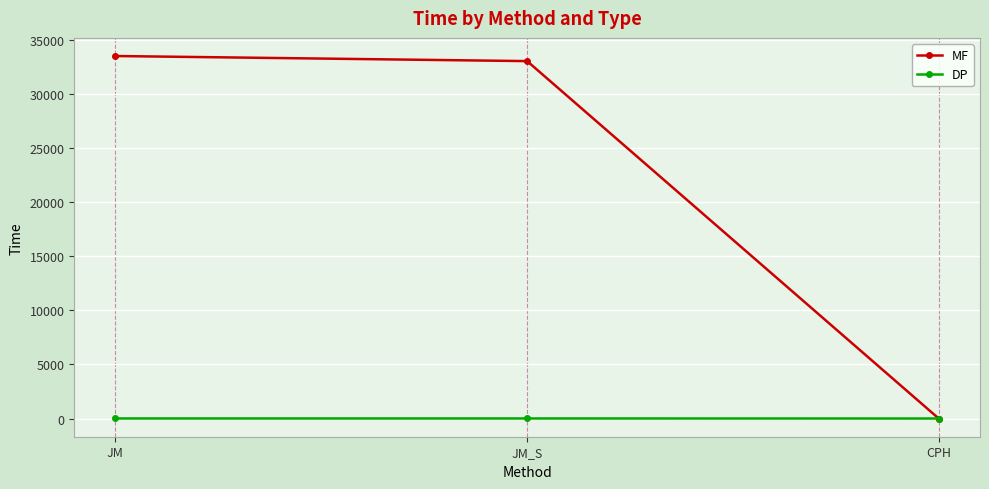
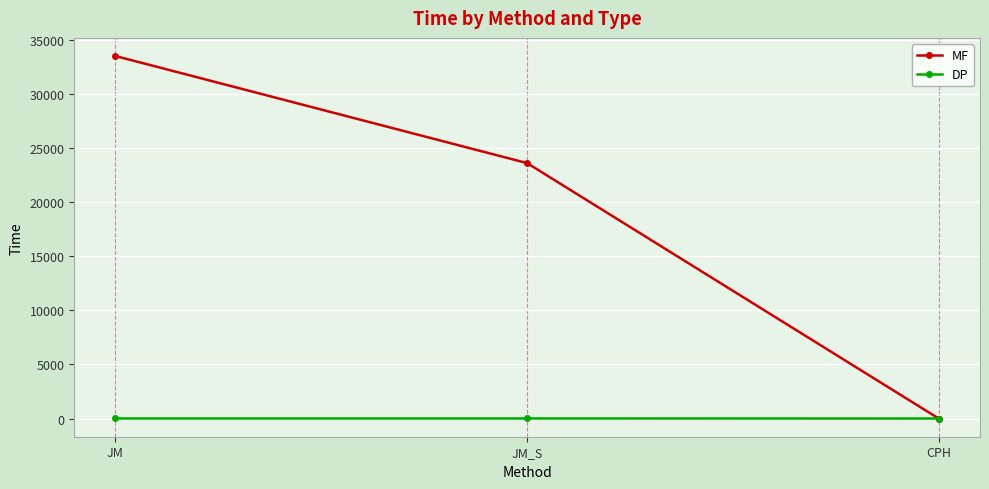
  {
    "MF": {
      "JM": 33500,
-     "JM_S": 33000
+     "JM_S": 23600
    },
    "DP": {
      "JM": 0,
      "JM_S": 0
    }
  }
